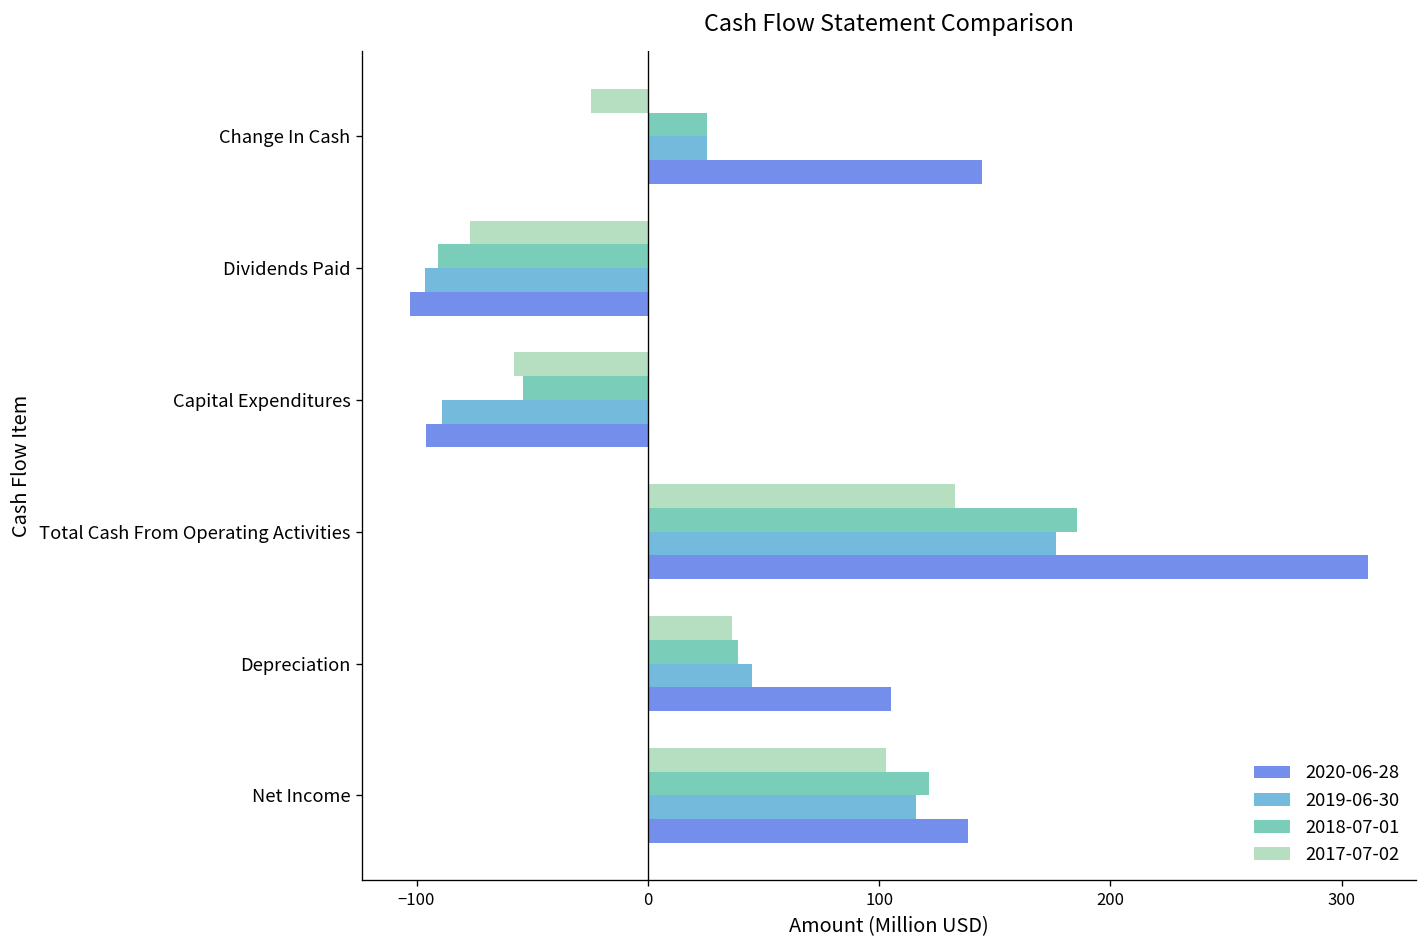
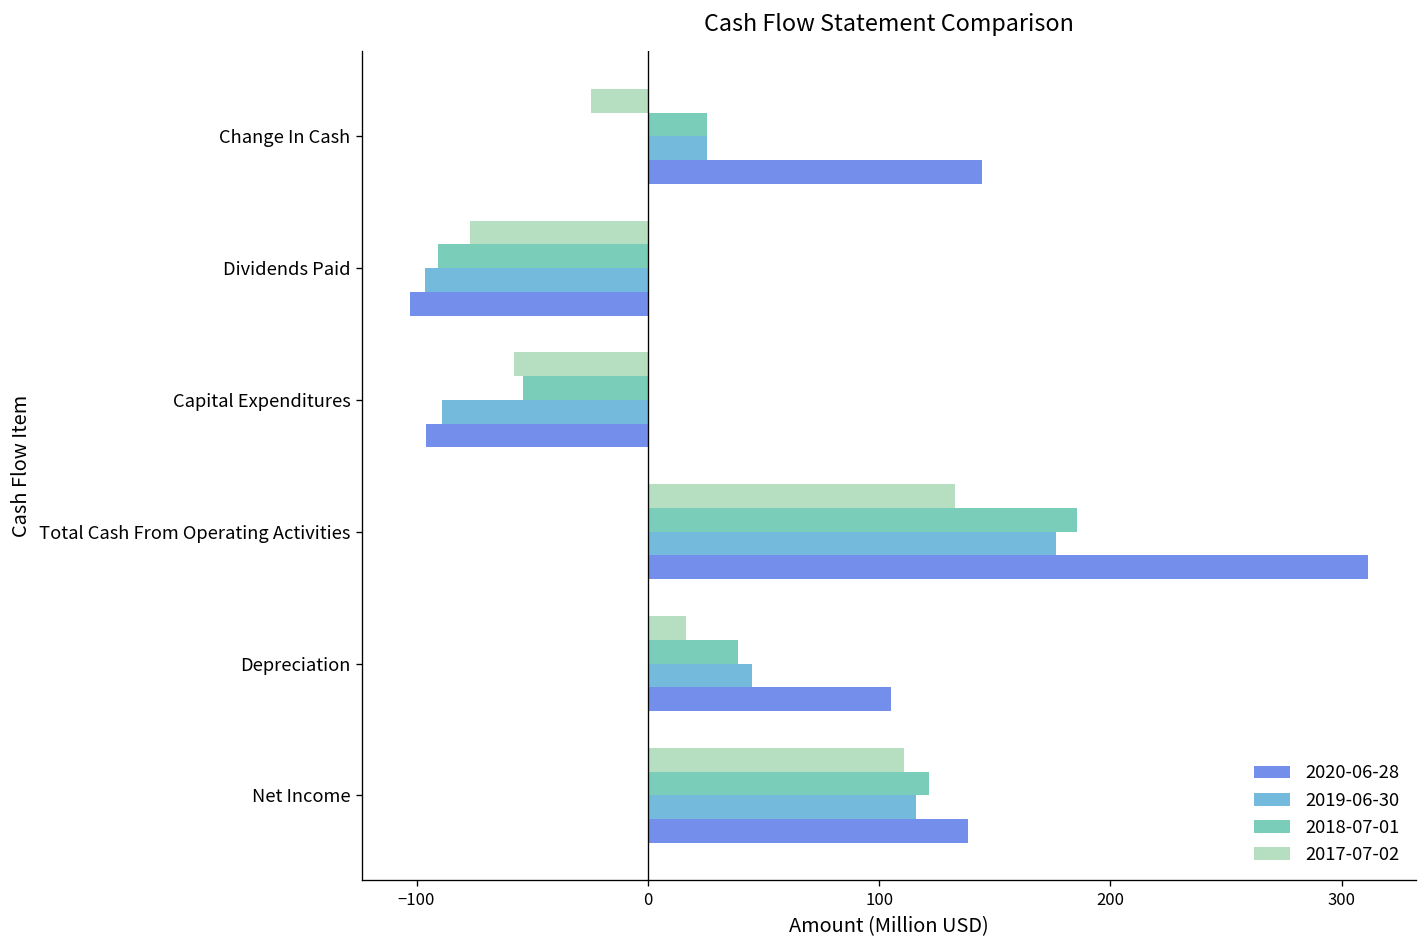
  {
    "2017-07-02": {
      "Change In Cash": -25,
      "Dividends Paid": -77,
      "Capital Expenditures": -58,
      "Total Cash From Operating Activities": 133,
-     "Depreciation": 36,
-     "Net Income": 103
+     "Depreciation": 16,
+     "Net Income": 111
    }
  }
